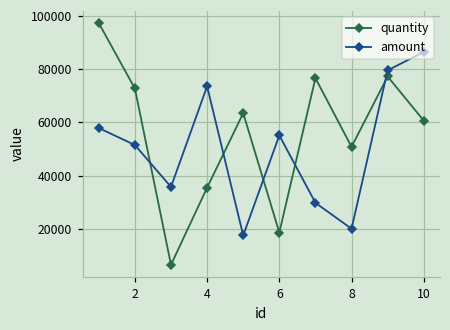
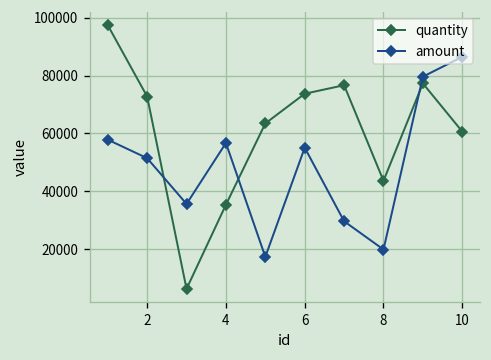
  {
    "quantity": {
      "2": 73000,
      "4": 35000,
-     "6": 19000,
-     "8": 51000,
+     "6": 74000,
+     "8": 44000,
      "10": 61000
    },
    "amount": {
      "2": 51000,
-     "4": 74000,
+     "4": 57000,
      "6": 55000,
      "8": 20000
    }
  }
